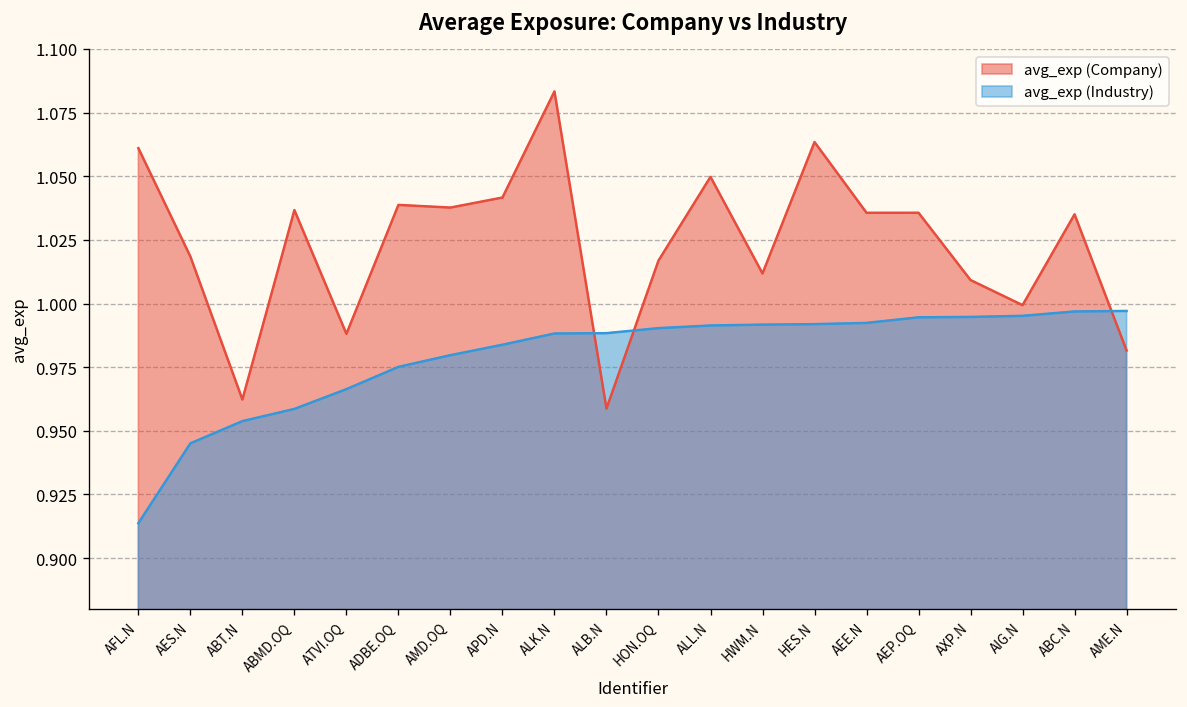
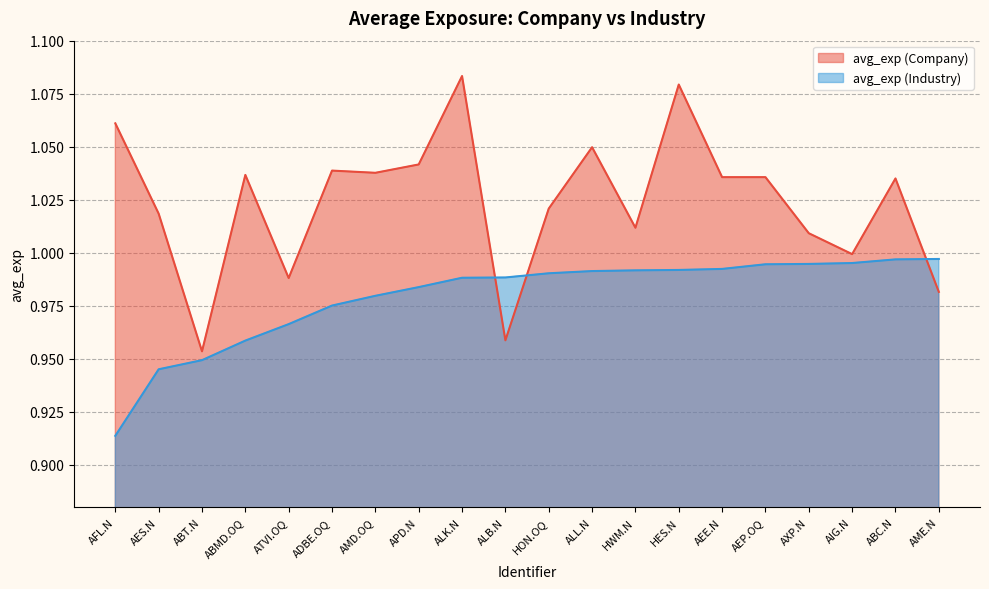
  {
    "avg_exp (Company)": {
      "AFL.N": 1.061,
      "AES.N": 1.018,
-     "ABT.N": 0.962,
+     "ABT.N": 0.954,
      "ABMD.OQ": 1.037,
      "ATVI.OQ": 0.988,
      "ADBE.OQ": 1.039,
      "AMD.OQ": 1.038,
      "APD.N": 1.042,
      "ALK.N": 1.083,
      "ALB.N": 0.959,
-     "HON.OQ": 1.017,
+     "HON.OQ": 1.021,
      "ALL.N": 1.050,
      "HWM.N": 1.012,
-     "HES.N": 1.063,
+     "HES.N": 1.079,
      "AEE.N": 1.036,
      "AEP.OQ": 1.036,
      "AXP.N": 1.009,
      "AIG.N": 0.999,
      "ABC.N": 1.035,
      "AME.N": 0.982
    },
    "avg_exp (Industry)": {
      "AFL.N": 0.914,
      "AES.N": 0.945,
-     "ABT.N": 0.954,
+     "ABT.N": 0.949,
      "ABMD.OQ": 0.959,
      "ATVI.OQ": 0.966,
      "ADBE.OQ": 0.975,
      "AMD.OQ": 0.980,
      "APD.N": 0.984,
      "ALK.N": 0.988,
      "ALB.N": 0.988,
      "HON.OQ": 0.990,
      "ALL.N": 0.991,
      "HWM.N": 0.992,
      "HES.N": 0.992,
      "AEE.N": 0.992,
      "AEP.OQ": 0.995,
      "AXP.N": 0.995,
      "AIG.N": 0.995,
      "ABC.N": 0.997,
      "AME.N": 0.997
    }
  }
